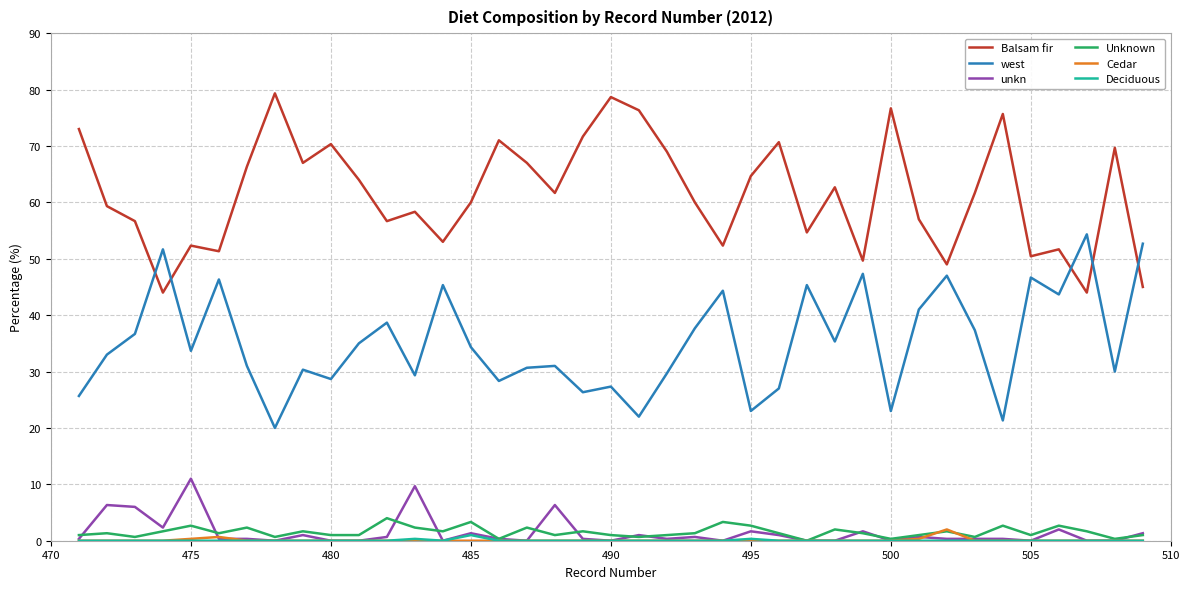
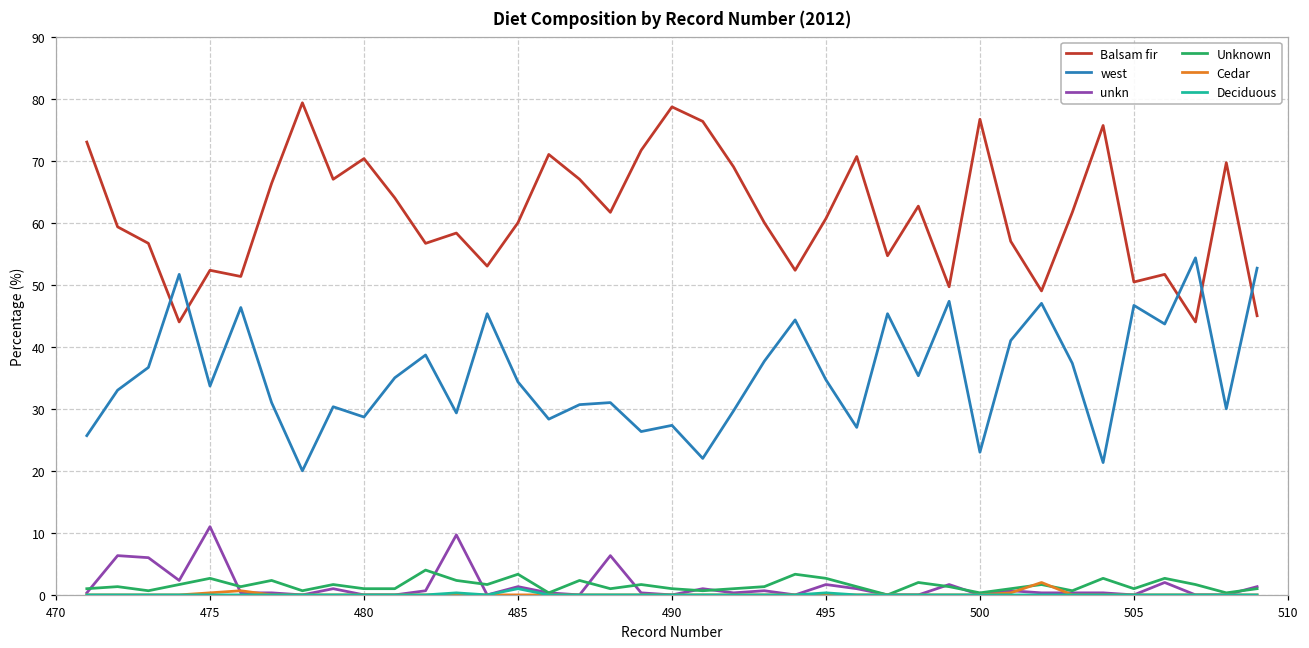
  {
    "Balsam fir": {
      "475": 52,
      "480": 70,
      "485": 60,
      "490": 79,
-     "495": 65,
+     "495": 61,
      "500": 77,
      "505": 50
    },
    "west": {
      "475": 34,
      "480": 29,
      "485": 34,
      "490": 27,
-     "495": 23,
+     "495": 35,
      "500": 23,
      "505": 47
    },
    "unkn": {
      "475": 11,
      "495": 2
    },
    "Unknown": {
      "475": 3,
      "480": 1,
      "485": 3,
      "490": 1,
      "495": 3,
      "505": 1
    },
    "Cedar": {
      "485": 0
    }
  }
